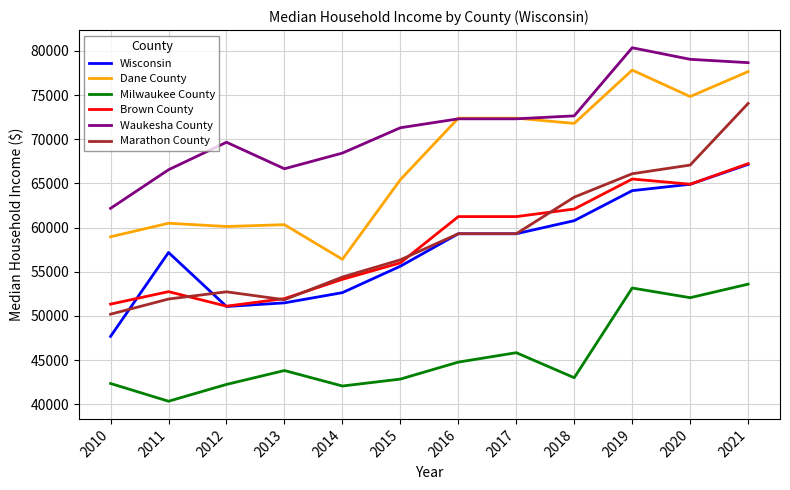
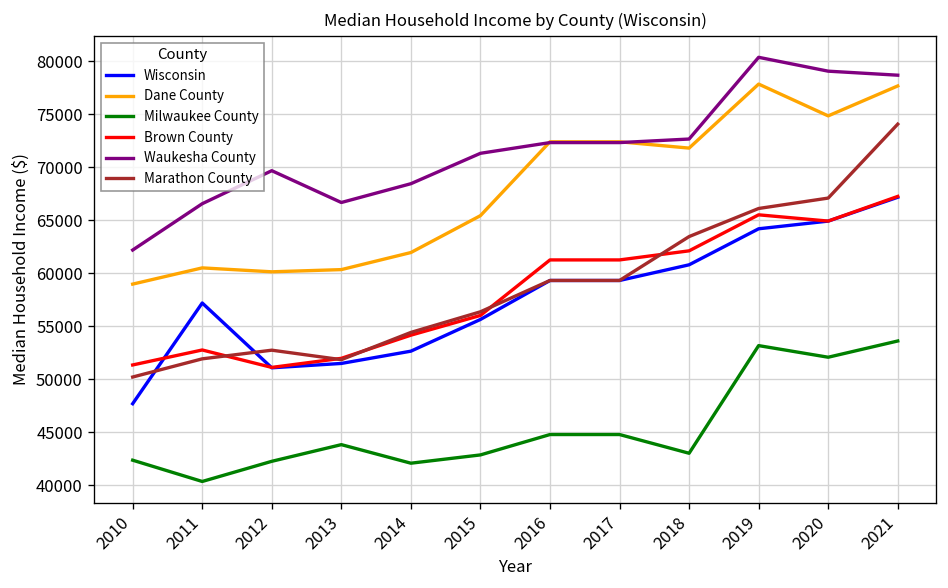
  {
    "Wisconsin": {
      "2010": 48000,
      "2011": 57000,
      "2013": 51000,
      "2014": 53000,
      "2015": 56000,
      "2018": 61000,
      "2019": 64000
    },
    "Dane County": {
      "2010": 59000,
      "2011": 60000,
      "2012": 60000,
      "2013": 60000,
-     "2014": 56000,
+     "2014": 62000,
      "2015": 65000,
      "2018": 72000,
      "2019": 78000,
      "2020": 75000,
      "2021": 78000
    },
    "Milwaukee County": {
      "2010": 42000,
      "2011": 40000,
      "2012": 42000,
      "2013": 44000,
      "2014": 42000,
      "2015": 43000,
      "2016": 45000,
-     "2017": 46000,
+     "2017": 45000,
      "2018": 43000,
      "2019": 53000,
      "2020": 52000,
      "2021": 54000
    },
    "Brown County": {
      "2010": 51000,
      "2011": 53000,
      "2015": 56000,
      "2016": 61000,
      "2017": 61000,
      "2018": 62000,
      "2019": 65000
    },
    "Waukesha County": {
      "2010": 62000,
      "2011": 67000,
      "2012": 70000,
      "2013": 67000,
      "2014": 68000,
      "2015": 71000,
      "2018": 73000,
      "2019": 80000,
      "2020": 79000,
      "2021": 79000
    },
    "Marathon County": {
      "2010": 50000,
      "2011": 52000,
      "2012": 53000,
      "2015": 56000,
      "2018": 63000,
      "2019": 66000,
      "2020": 67000,
      "2021": 74000
    }
  }
